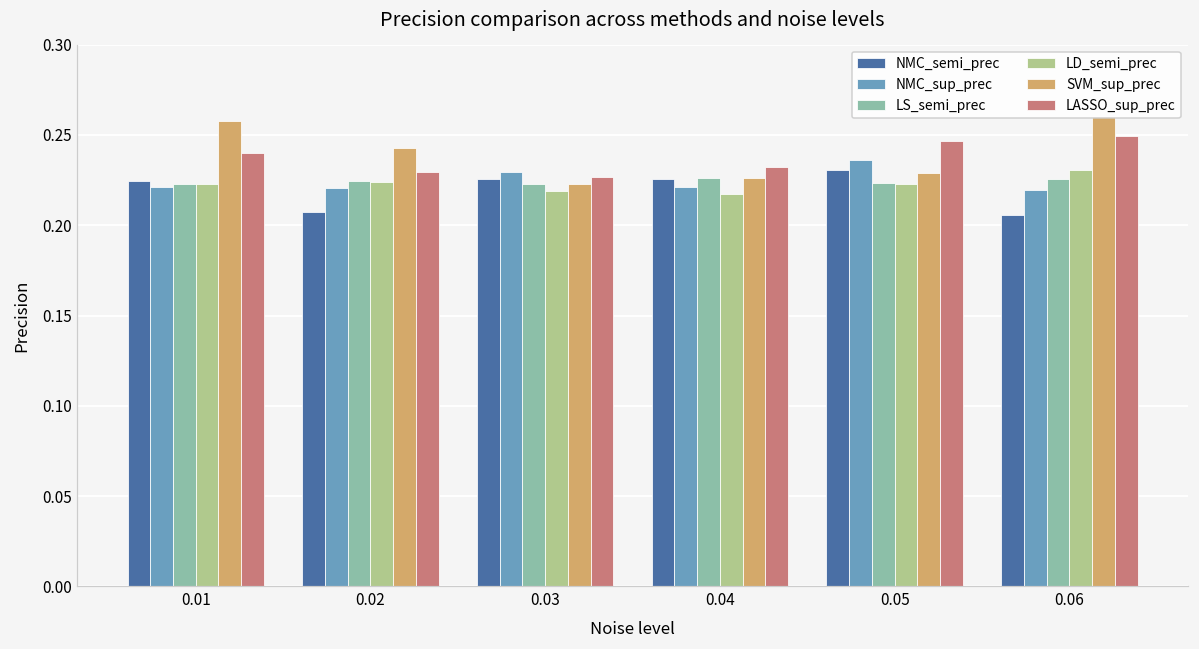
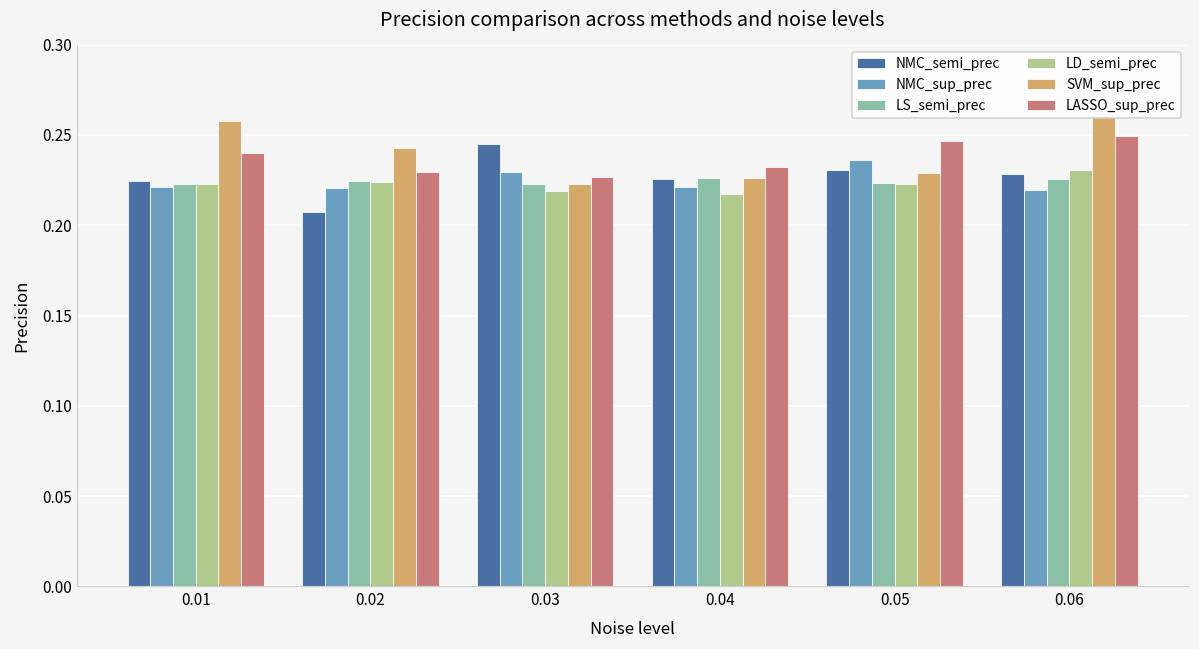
  {
    "NMC_semi_prec": {
      "0.01": 0.224,
      "0.02": 0.207,
-     "0.03": 0.226,
+     "0.03": 0.245,
      "0.04": 0.225,
      "0.05": 0.231,
-     "0.06": 0.206
+     "0.06": 0.229
    }
  }
